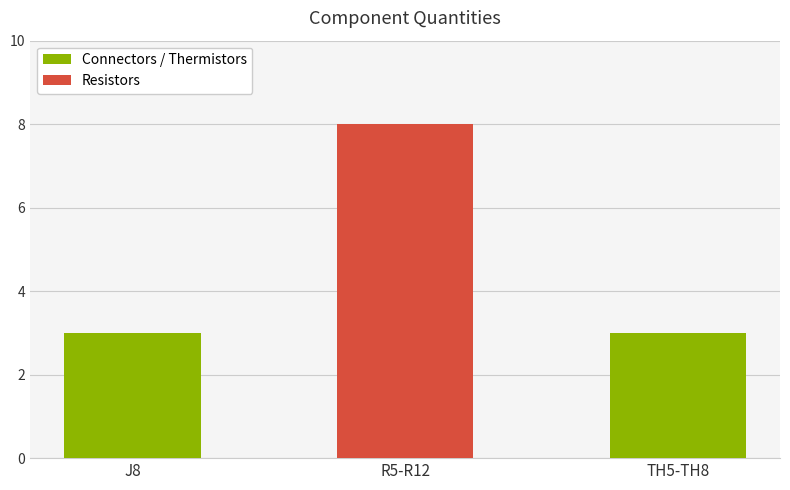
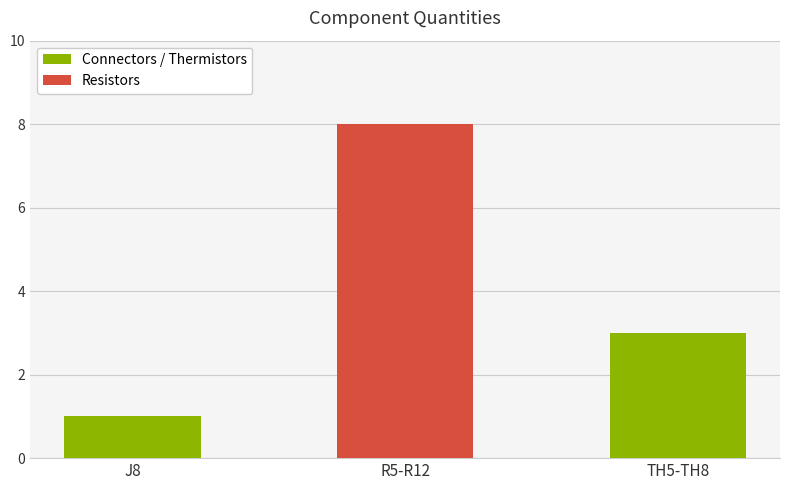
  {
-   "J8": 3,
+   "J8": 1,
    "R5-R12": 8,
    "TH5-TH8": 3
  }
